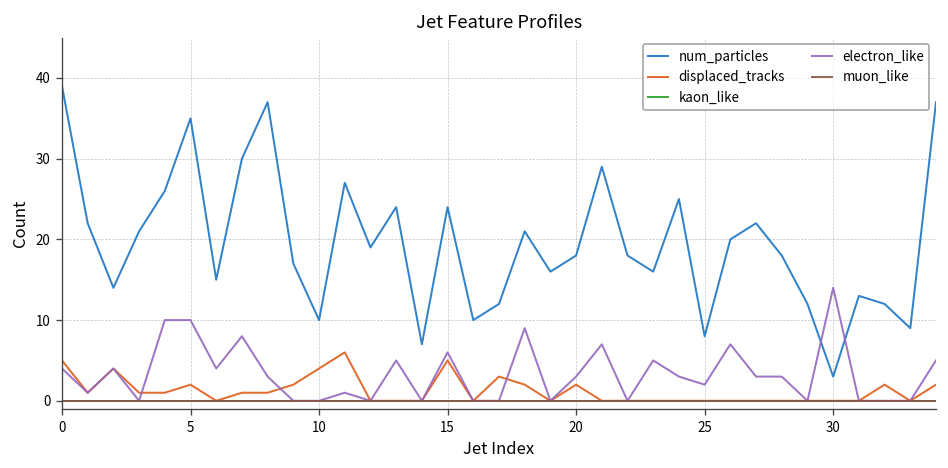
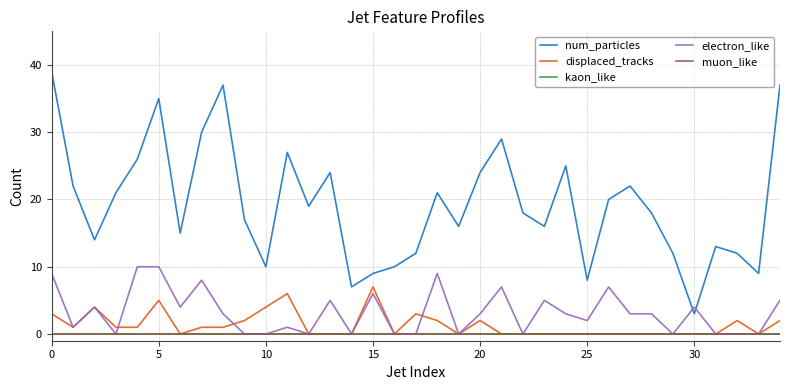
  {
    "num_particles": {
      "0": 39,
      "5": 35,
      "10": 10,
-     "15": 24,
-     "20": 18,
+     "15": 9,
+     "20": 24,
      "25": 8,
      "30": 3
    },
    "displaced_tracks": {
-     "0": 5,
-     "5": 2,
+     "0": 3,
+     "5": 5,
      "10": 4,
-     "15": 5,
+     "15": 7,
      "20": 2
    },
    "muon_like": {
      "0": 0,
      "5": 0,
      "15": 0,
      "20": 0
    },
    "electron_like": {
-     "0": 4,
+     "0": 9,
      "5": 10,
      "15": 6,
      "20": 3,
      "25": 2,
-     "30": 14
+     "30": 4
    }
  }
